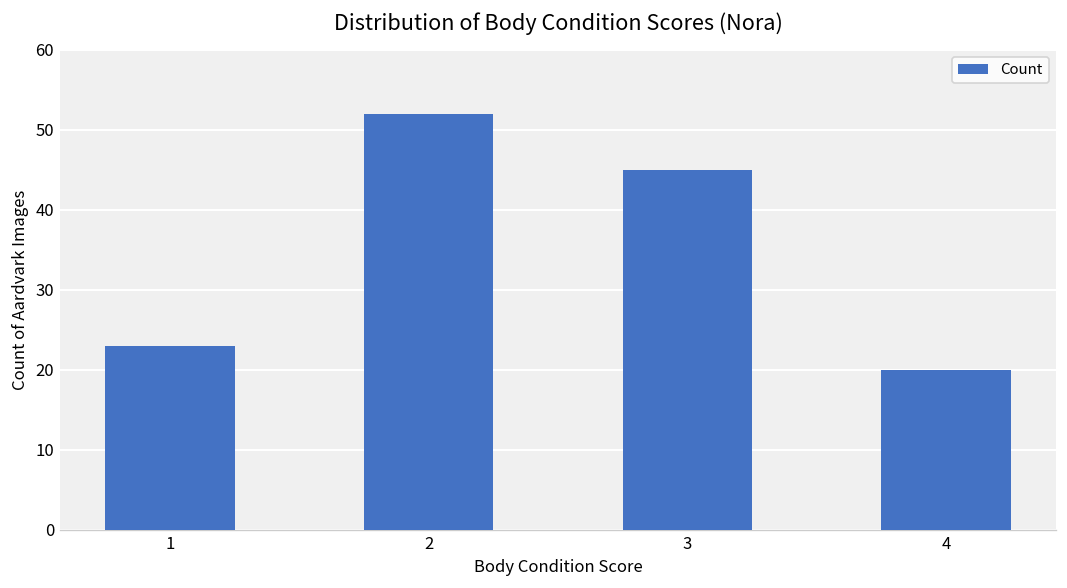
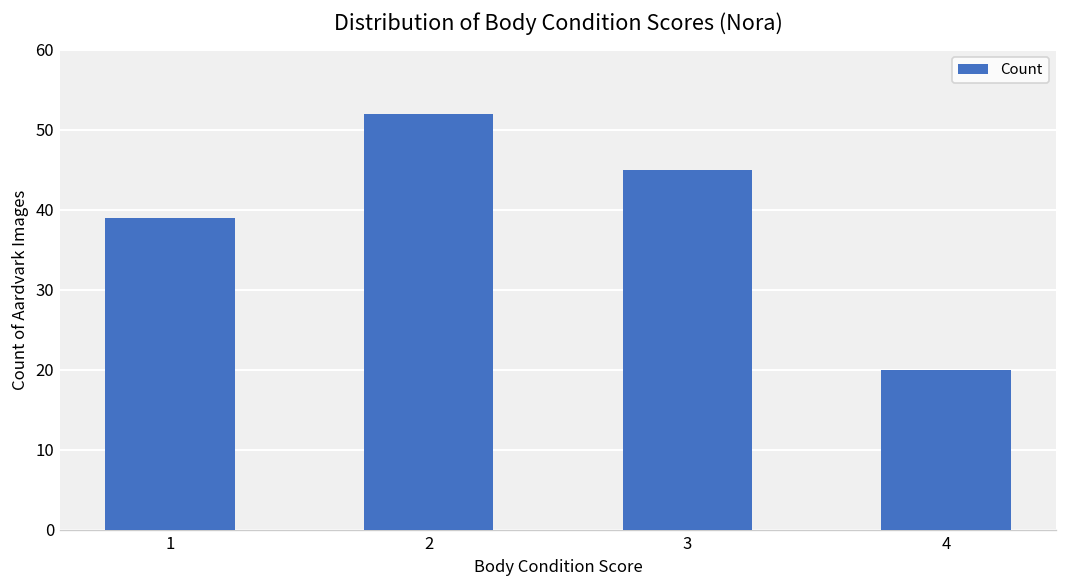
  {
-   "1": 23,
+   "1": 39,
    "2": 52,
    "3": 45,
    "4": 20
  }
